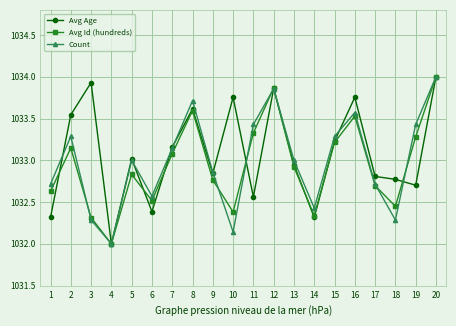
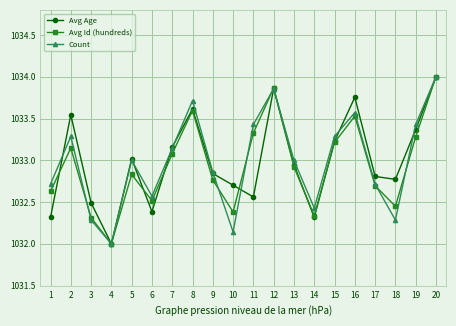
  {
    "Avg Age": {
      "1": 1032.3,
      "2": 1033.5,
-     "3": 1033.9,
+     "3": 1032.5,
      "6": 1032.4,
-     "10": 1033.8,
+     "10": 1032.7,
      "11": 1032.6,
      "16": 1033.8,
      "17": 1032.8,
      "18": 1032.8,
-     "19": 1032.7
+     "19": 1033.4
    }
  }
